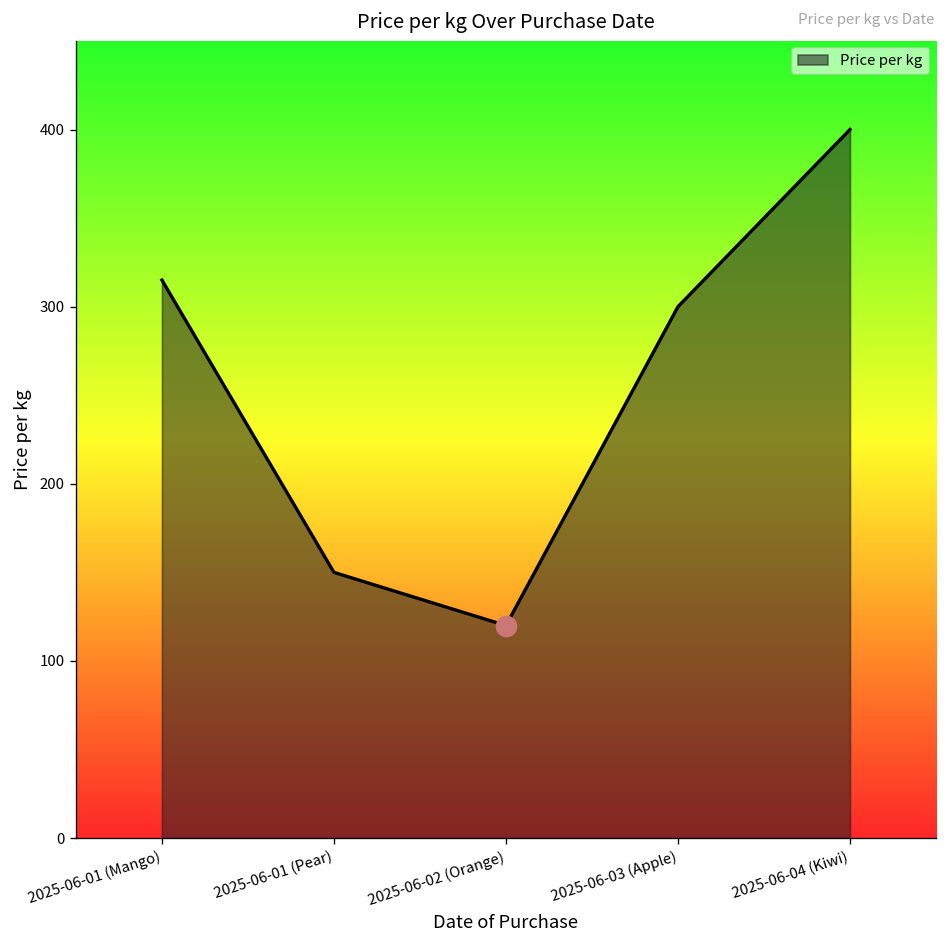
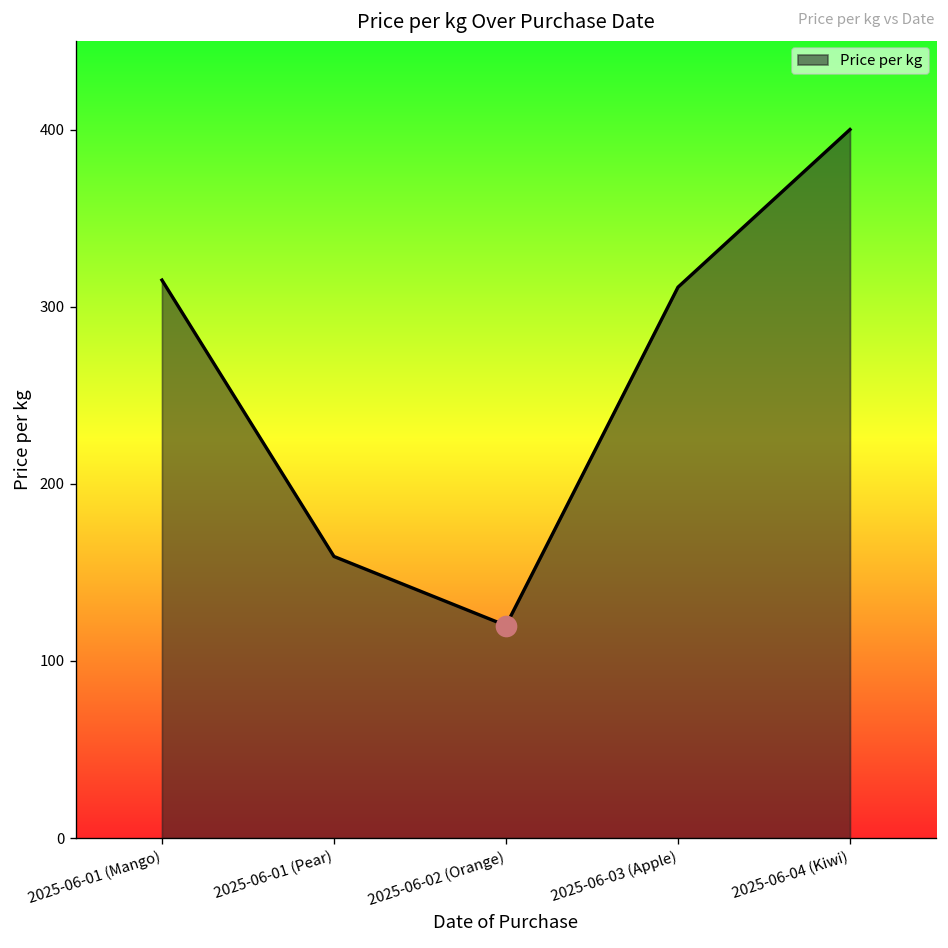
  {
    "Price per kg": {
      "2025-06-01 (Mango)": 315,
-     "2025-06-01 (Pear)": 150,
-     "2025-06-03 (Apple)": 300,
+     "2025-06-01 (Pear)": 159,
+     "2025-06-03 (Apple)": 311,
      "2025-06-04 (Kiwi)": 400
    }
  }
